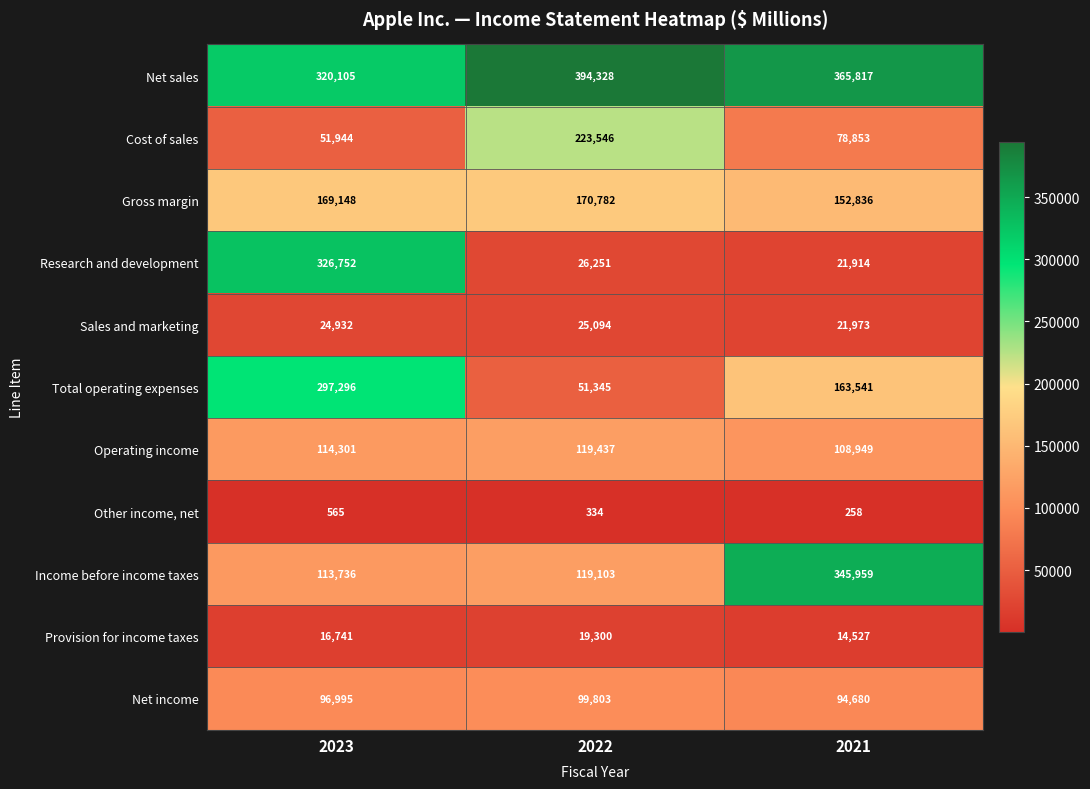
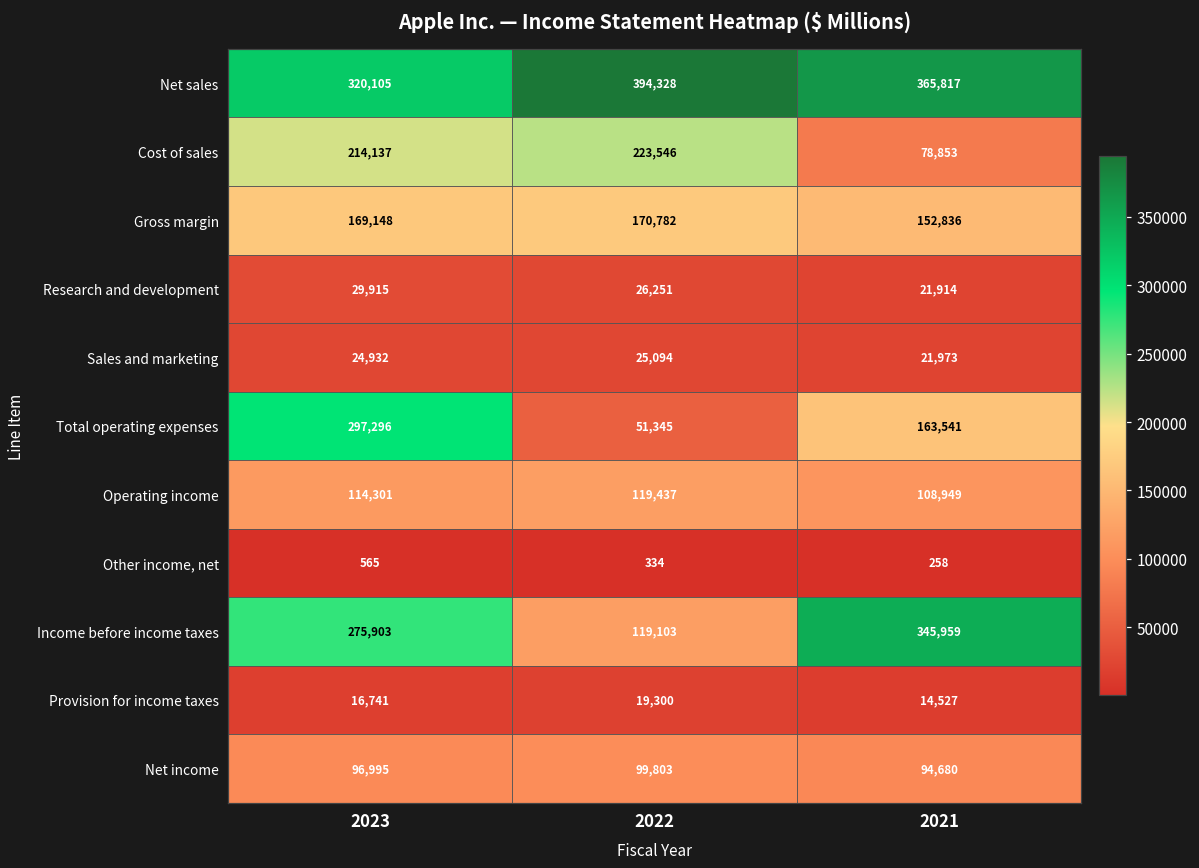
  {
    "Net sales": {
      "2023": "320,105",
      "2022": "394,328",
      "2021": "365,817"
    },
    "Cost of sales": {
-     "2023": "51,944",
+     "2023": "214,137",
      "2022": "223,546",
      "2021": "78,853"
    },
    "Gross margin": {
      "2023": "169,148",
      "2022": "170,782",
      "2021": "152,836"
    },
    "Research and development": {
-     "2023": "326,752",
+     "2023": "29,915",
      "2022": "26,251",
      "2021": "21,914"
    },
    "Sales and marketing": {
      "2023": "24,932",
      "2022": "25,094",
      "2021": "21,973"
    },
    "Total operating expenses": {
      "2023": "297,296",
      "2022": "51,345",
      "2021": "163,541"
    },
    "Operating income": {
      "2023": "114,301",
      "2022": "119,437",
      "2021": "108,949"
    },
    "Other income, net": {
      "2023": "565",
      "2022": "334",
      "2021": "258"
    },
    "Income before income taxes": {
-     "2023": "113,736",
+     "2023": "275,903",
      "2022": "119,103",
      "2021": "345,959"
    },
    "Provision for income taxes": {
      "2023": "16,741",
      "2022": "19,300",
      "2021": "14,527"
    },
    "Net income": {
      "2023": "96,995",
      "2022": "99,803",
      "2021": "94,680"
    }
  }
